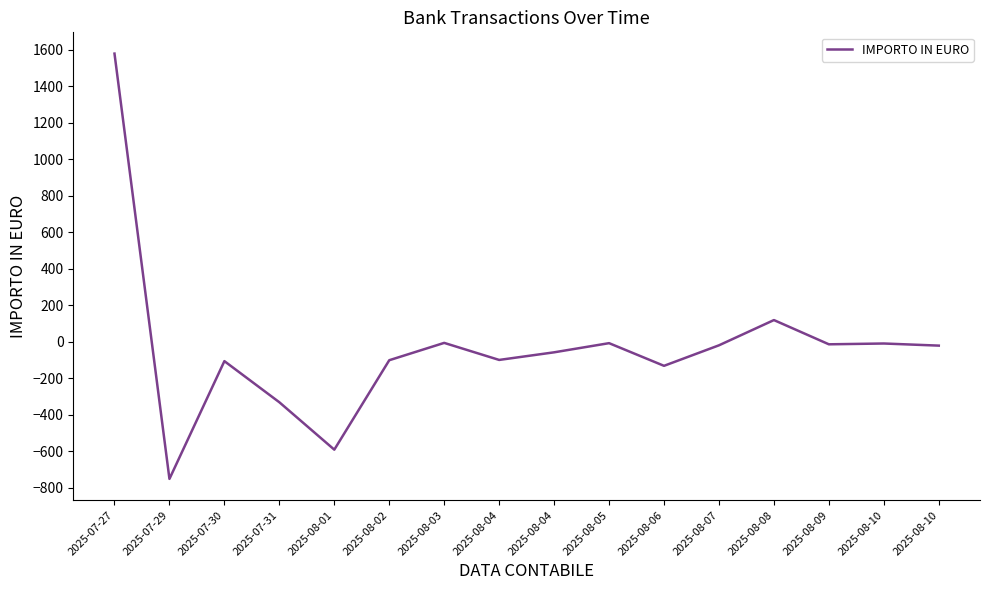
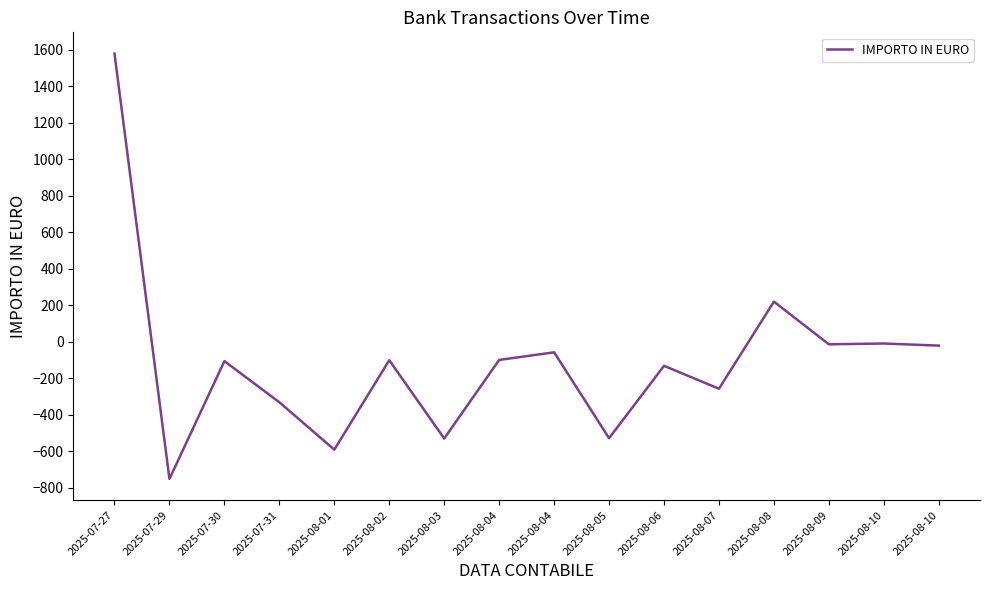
  {
    "2025-07-27": 1580,
    "2025-07-29": -750,
    "2025-07-30": -110,
    "2025-07-31": -330,
    "2025-08-01": -590,
    "2025-08-02": -100,
-   "2025-08-03": -10,
-   "2025-08-05": -10,
+   "2025-08-03": -530,
+   "2025-08-05": -530,
    "2025-08-06": -130,
-   "2025-08-07": -20,
-   "2025-08-08": 120,
+   "2025-08-07": -260,
+   "2025-08-08": 220,
    "2025-08-09": -10
  }
